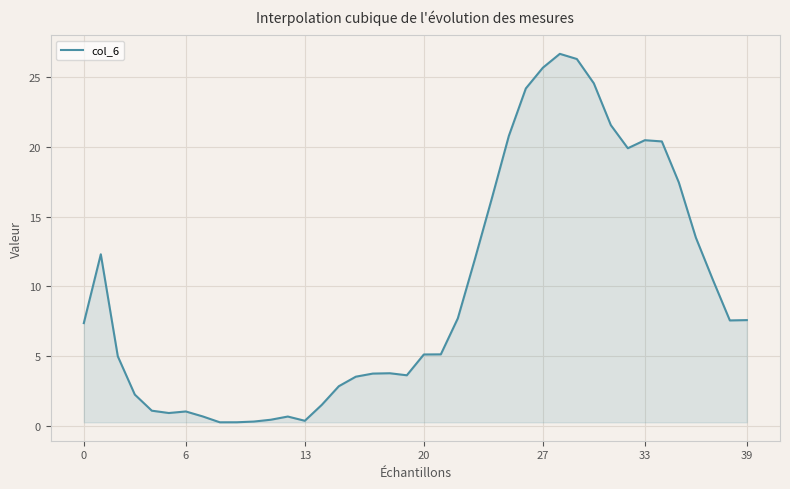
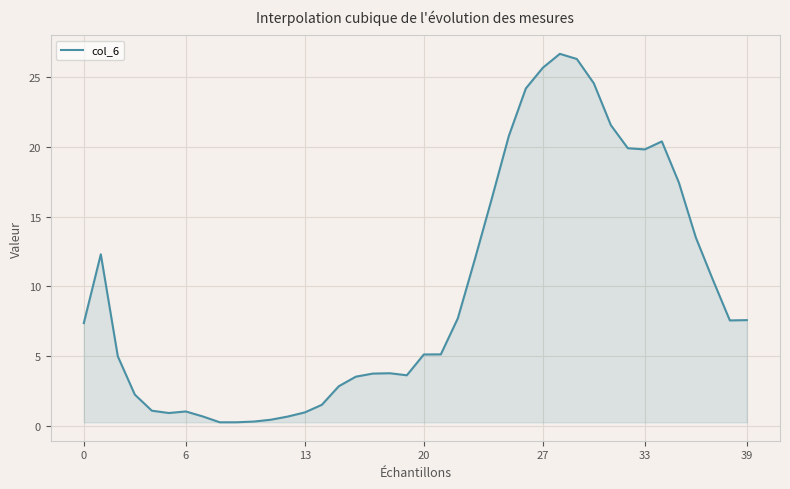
  {
    "0": 7.4,
    "6": 1.0,
-   "13": 0.4,
+   "13": 1.0,
    "20": 5.1,
    "27": 25.7,
-   "33": 20.5,
+   "33": 19.8,
    "39": 7.6
  }
